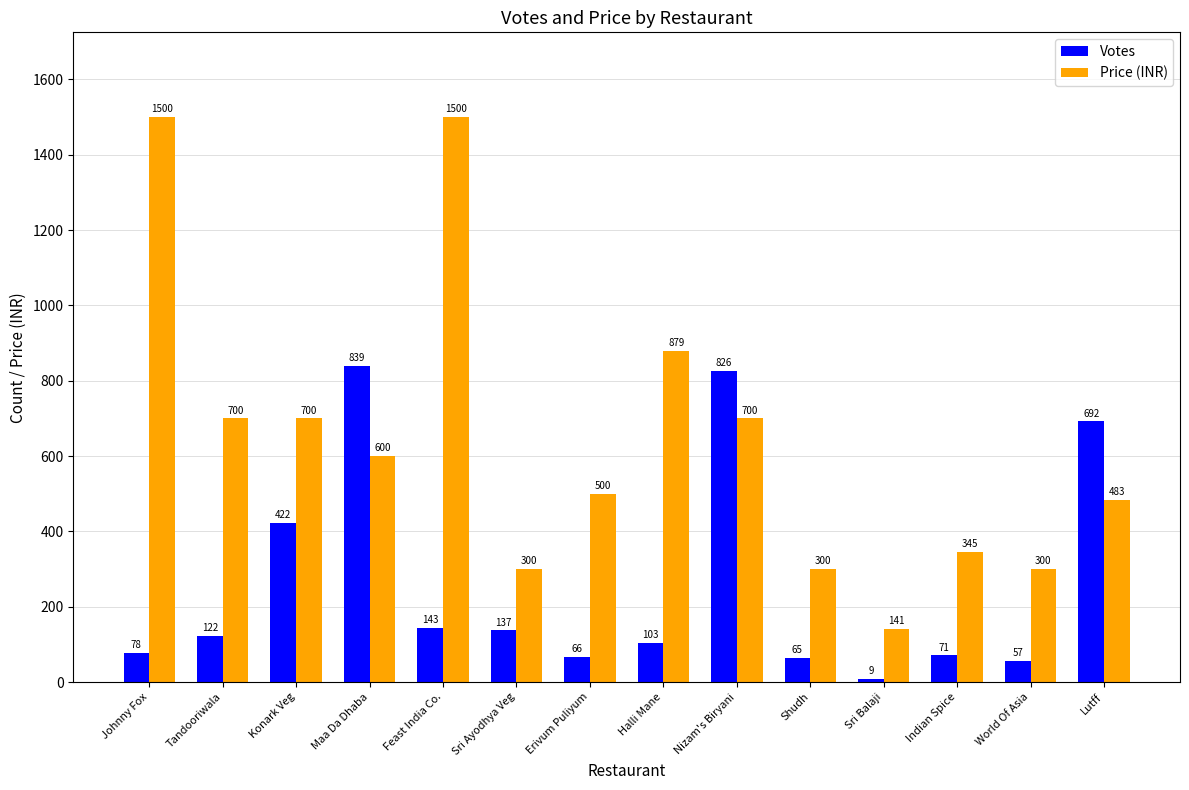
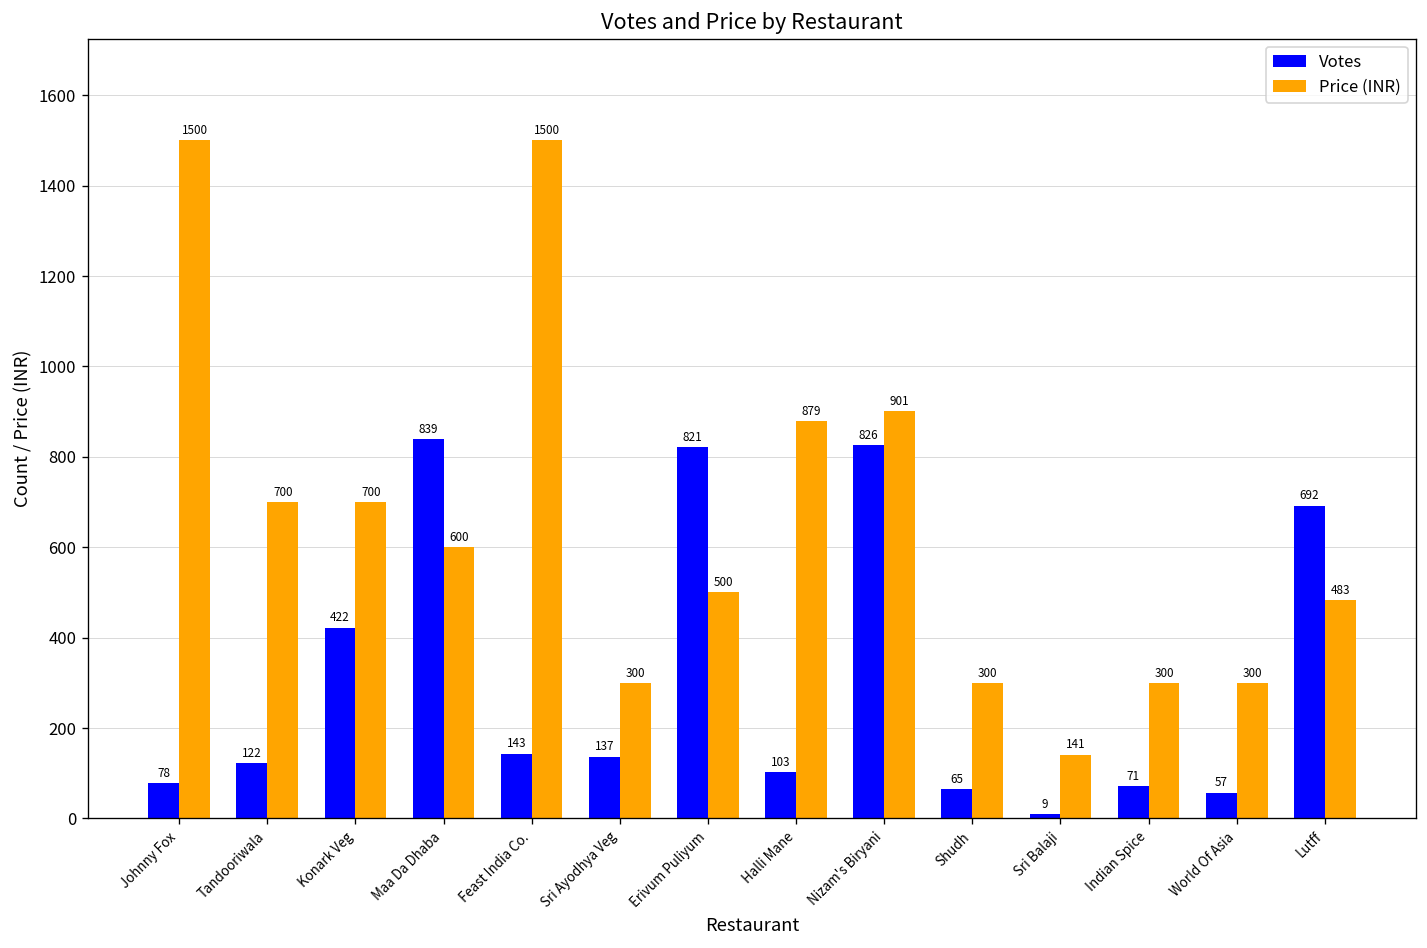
  {
    "Votes": {
      "Johnny Fox": 78,
      "Tandooriwala": 122,
      "Konark Veg": 422,
      "Maa Da Dhaba": 839,
      "Feast India Co.": 143,
      "Sri Ayodhya Veg": 137,
-     "Erivum Puliyum": 66,
+     "Erivum Puliyum": 821,
      "Halli Mane": 103,
      "Nizam's Biryani": 826,
      "Shudh": 65,
      "Sri Balaji": 9,
      "Indian Spice": 71,
      "World Of Asia": 57,
      "Lutff": 692
    },
    "Price (INR)": {
      "Johnny Fox": 1500,
      "Tandooriwala": 700,
      "Konark Veg": 700,
      "Maa Da Dhaba": 600,
      "Feast India Co.": 1500,
      "Sri Ayodhya Veg": 300,
      "Erivum Puliyum": 500,
      "Halli Mane": 879,
-     "Nizam's Biryani": 700,
+     "Nizam's Biryani": 901,
      "Shudh": 300,
      "Sri Balaji": 141,
-     "Indian Spice": 345,
+     "Indian Spice": 300,
      "World Of Asia": 300,
      "Lutff": 483
    }
  }
